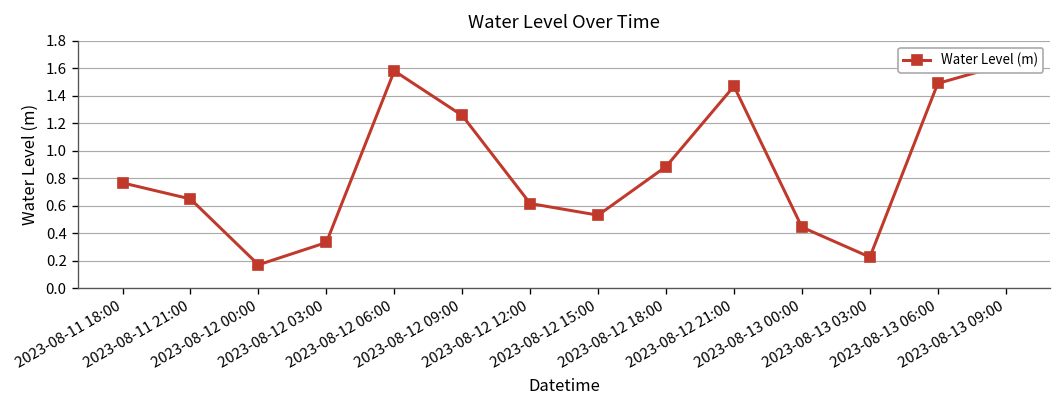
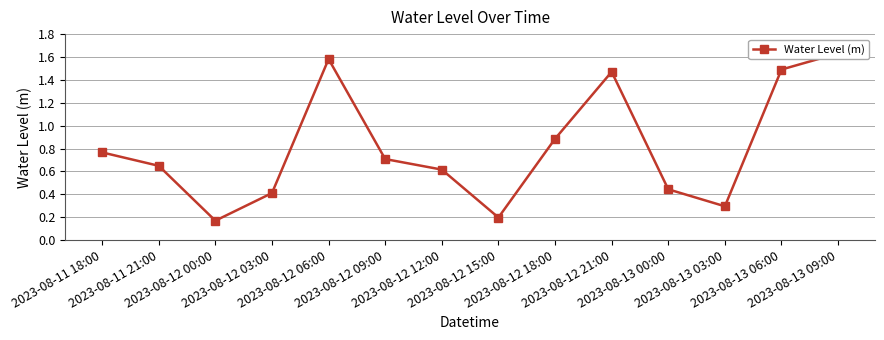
  {
    "2023-08-11 18:00": 0.77,
    "2023-08-11 21:00": 0.65,
    "2023-08-12 00:00": 0.17,
-   "2023-08-12 03:00": 0.33,
+   "2023-08-12 03:00": 0.41,
    "2023-08-12 06:00": 1.58,
-   "2023-08-12 09:00": 1.26,
+   "2023-08-12 09:00": 0.71,
    "2023-08-12 12:00": 0.62,
-   "2023-08-12 15:00": 0.53,
+   "2023-08-12 15:00": 0.20,
    "2023-08-12 18:00": 0.88,
    "2023-08-12 21:00": 1.47,
    "2023-08-13 00:00": 0.44,
-   "2023-08-13 03:00": 0.23,
+   "2023-08-13 03:00": 0.29,
    "2023-08-13 06:00": 1.49
  }
